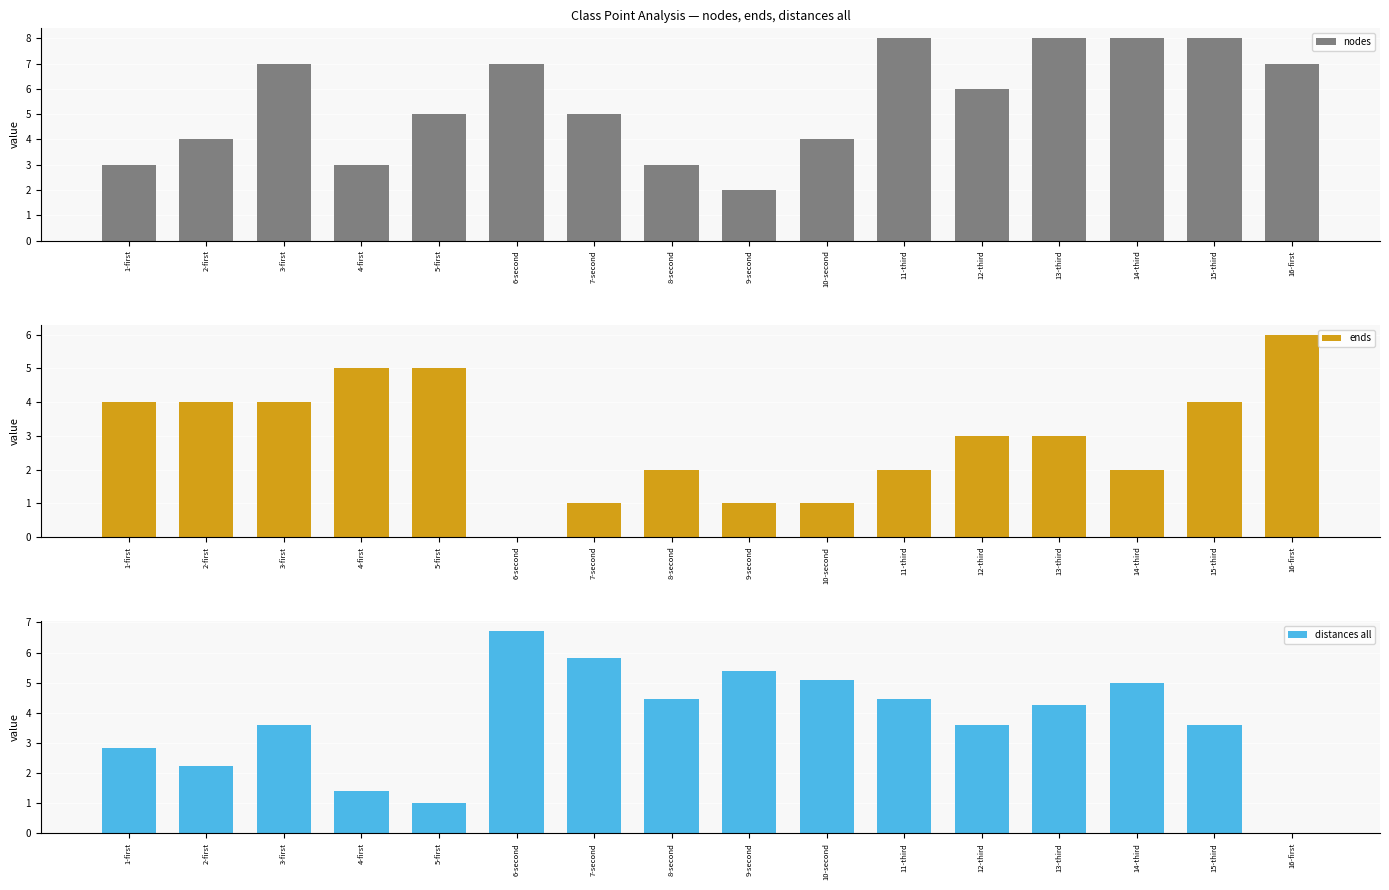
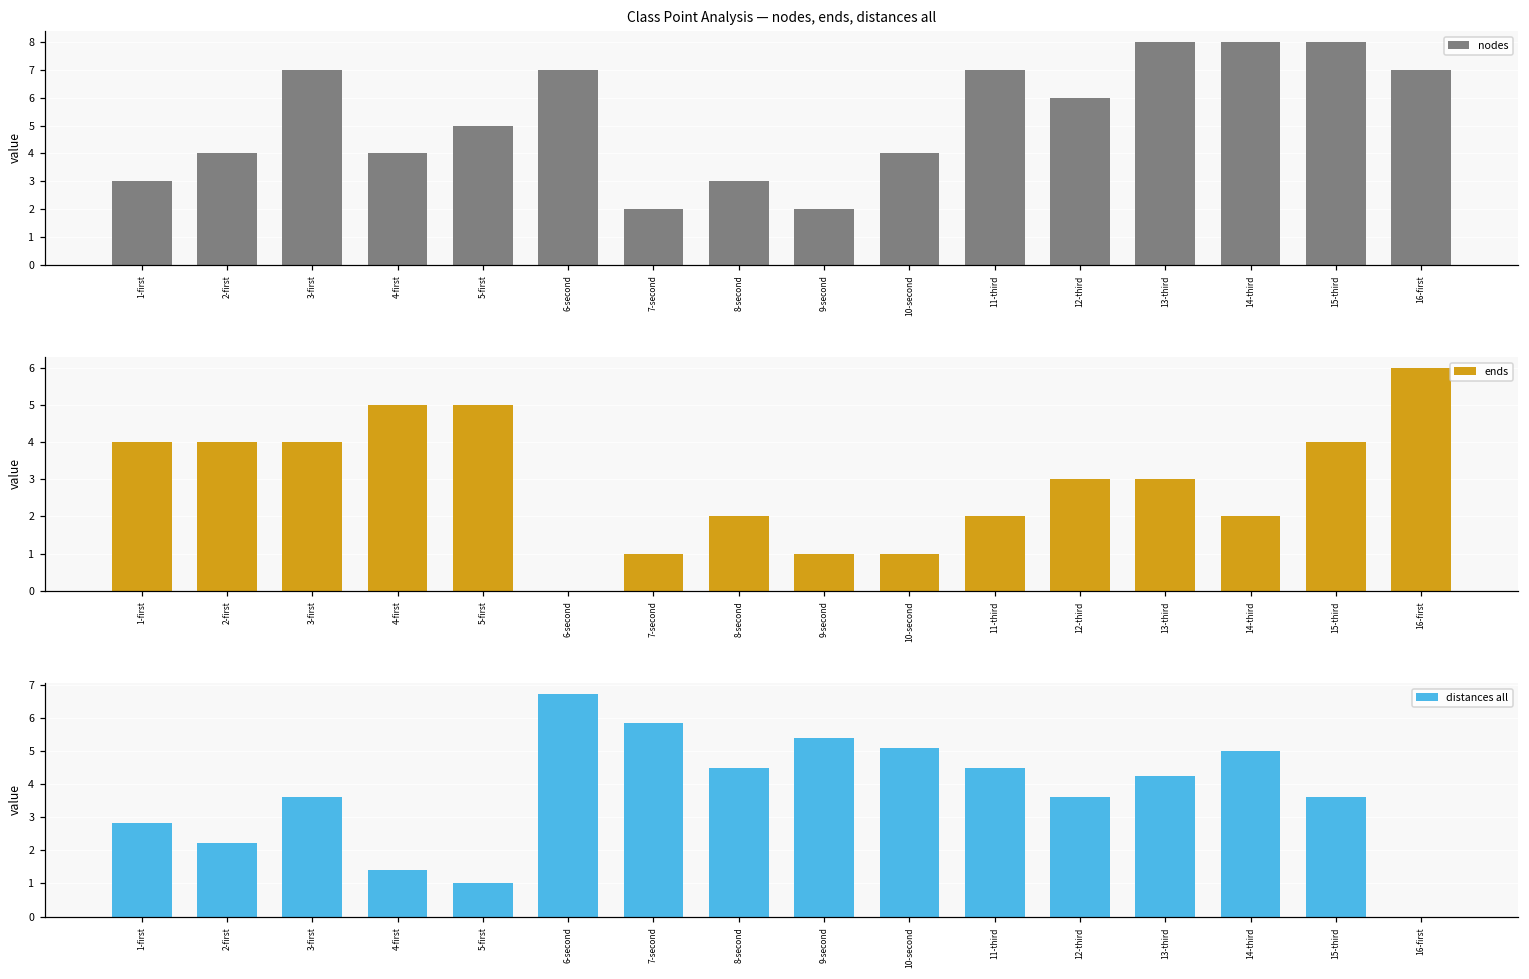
  {
    "Class Point Analysis — nodes, ends, distances all": {
      "1-first": 3,
      "2-first": 4,
      "3-first": 7,
-     "4-first": 3,
+     "4-first": 4,
      "5-first": 5,
      "6-second": 7,
-     "7-second": 5,
+     "7-second": 2,
      "8-second": 3,
      "9-second": 2,
      "10-second": 4,
-     "11-third": 8,
+     "11-third": 7,
      "12-third": 6,
      "13-third": 8,
      "14-third": 8,
      "15-third": 8,
      "16-first": 7
    }
  }
